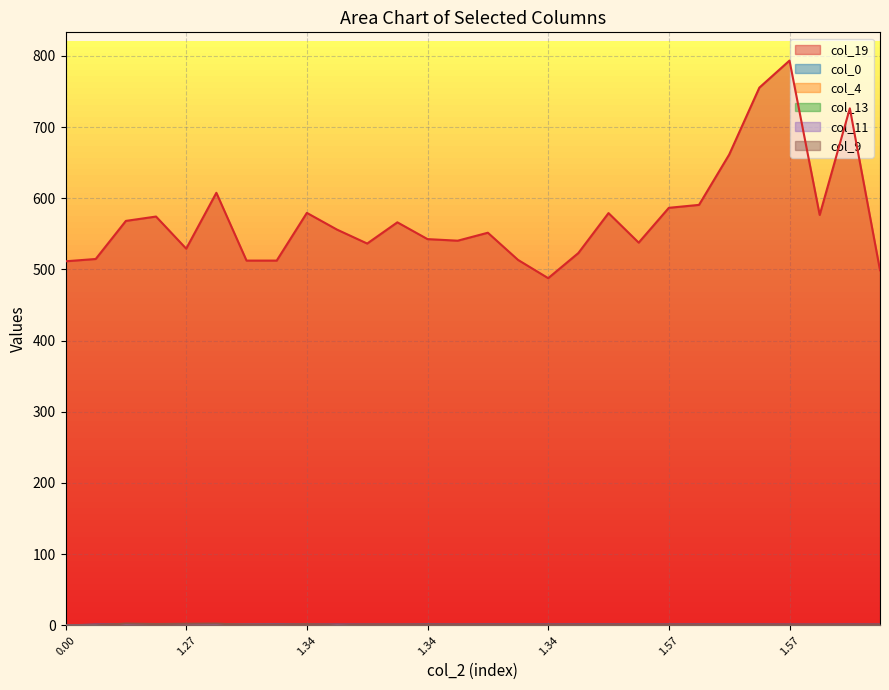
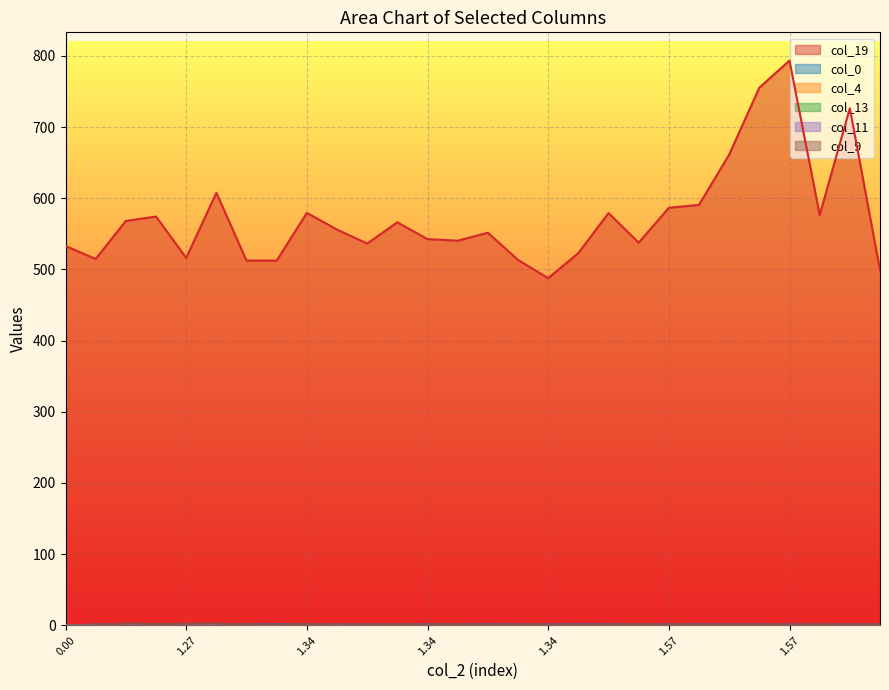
  {
    "col_19": {
-     "0.00": 510,
-     "1.27": 530
+     "0.00": 530,
+     "1.27": 520
    }
  }
